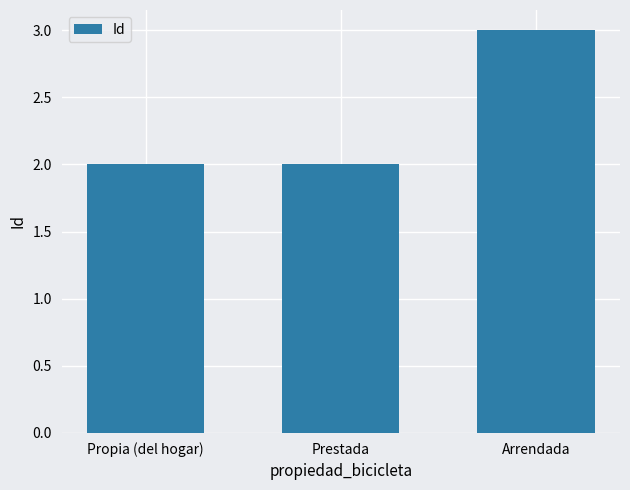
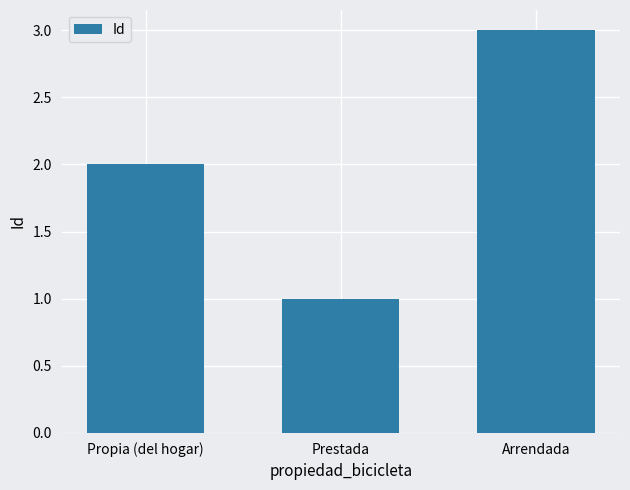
  {
    "Propia (del hogar)": 2,
-   "Prestada": 2,
+   "Prestada": 1,
    "Arrendada": 3
  }
